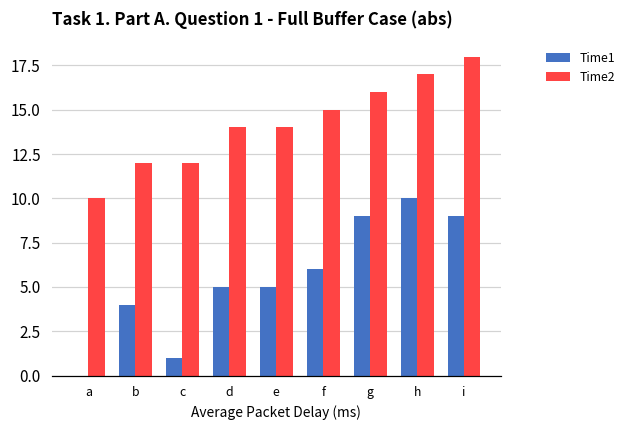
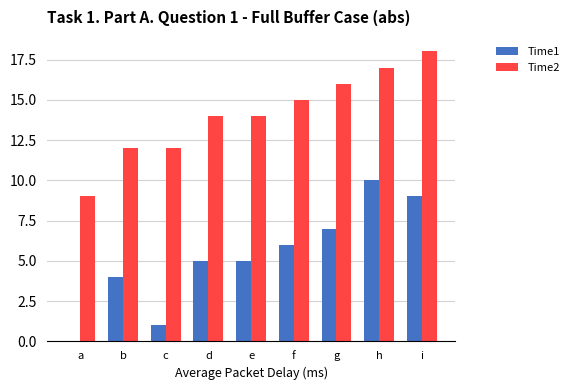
  {
    "Time1": {
      "a": 0,
      "b": 4,
      "c": 1,
      "d": 5,
      "e": 5,
      "f": 6,
-     "g": 9,
+     "g": 7,
      "h": 10,
      "i": 9
    },
    "Time2": {
-     "a": 10,
+     "a": 9,
      "b": 12,
      "c": 12,
      "d": 14,
      "e": 14,
      "f": 15,
      "g": 16,
      "h": 17,
      "i": 18
    }
  }
